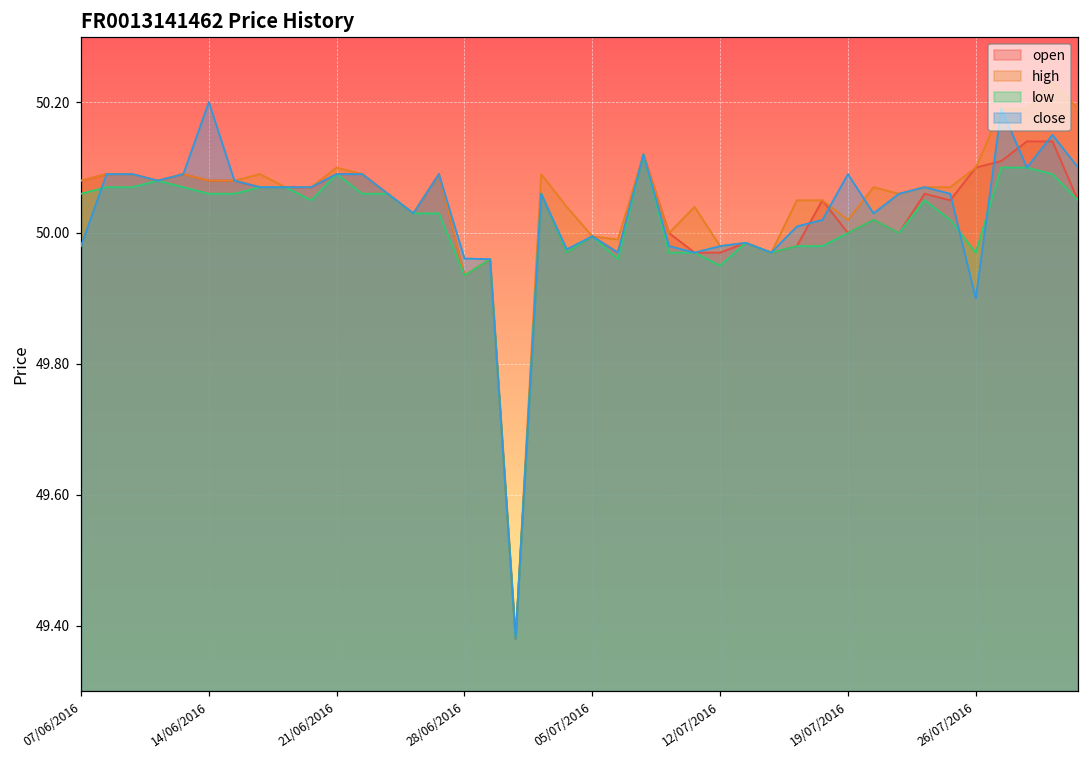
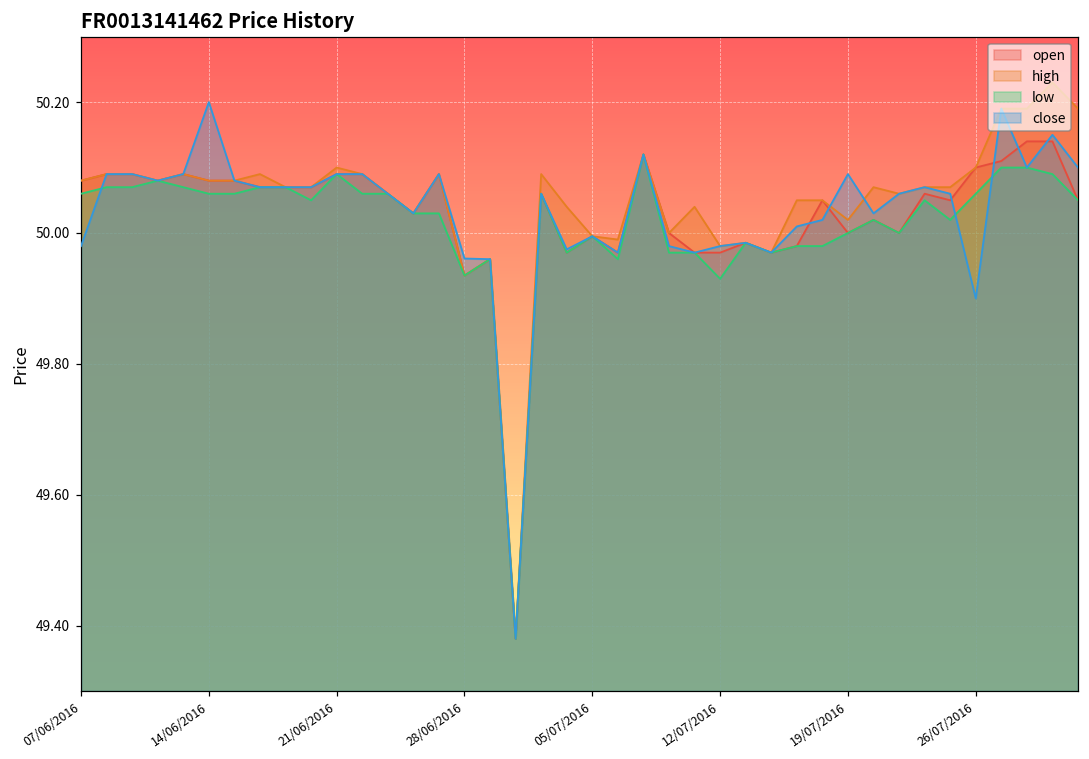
  {
    "low": {
      "07/06/2016": 50.06,
      "14/06/2016": 50.06,
-     "12/07/2016": 49.95,
-     "26/07/2016": 49.97
+     "12/07/2016": 49.93,
+     "26/07/2016": 50.06
    },
    "close": {
      "07/06/2016": 49.98,
      "14/06/2016": 50.20,
      "28/06/2016": 49.96,
      "19/07/2016": 50.09,
      "26/07/2016": 49.90
    }
  }
